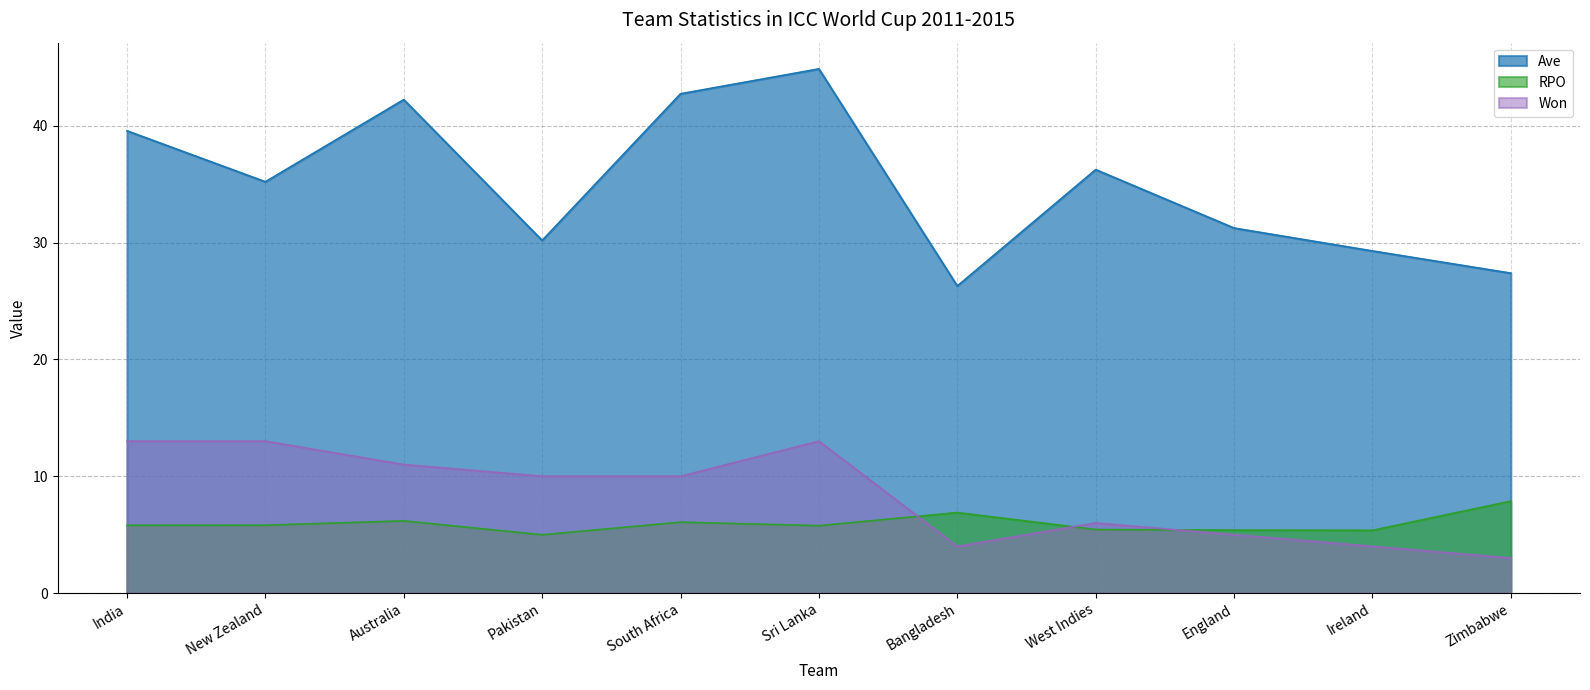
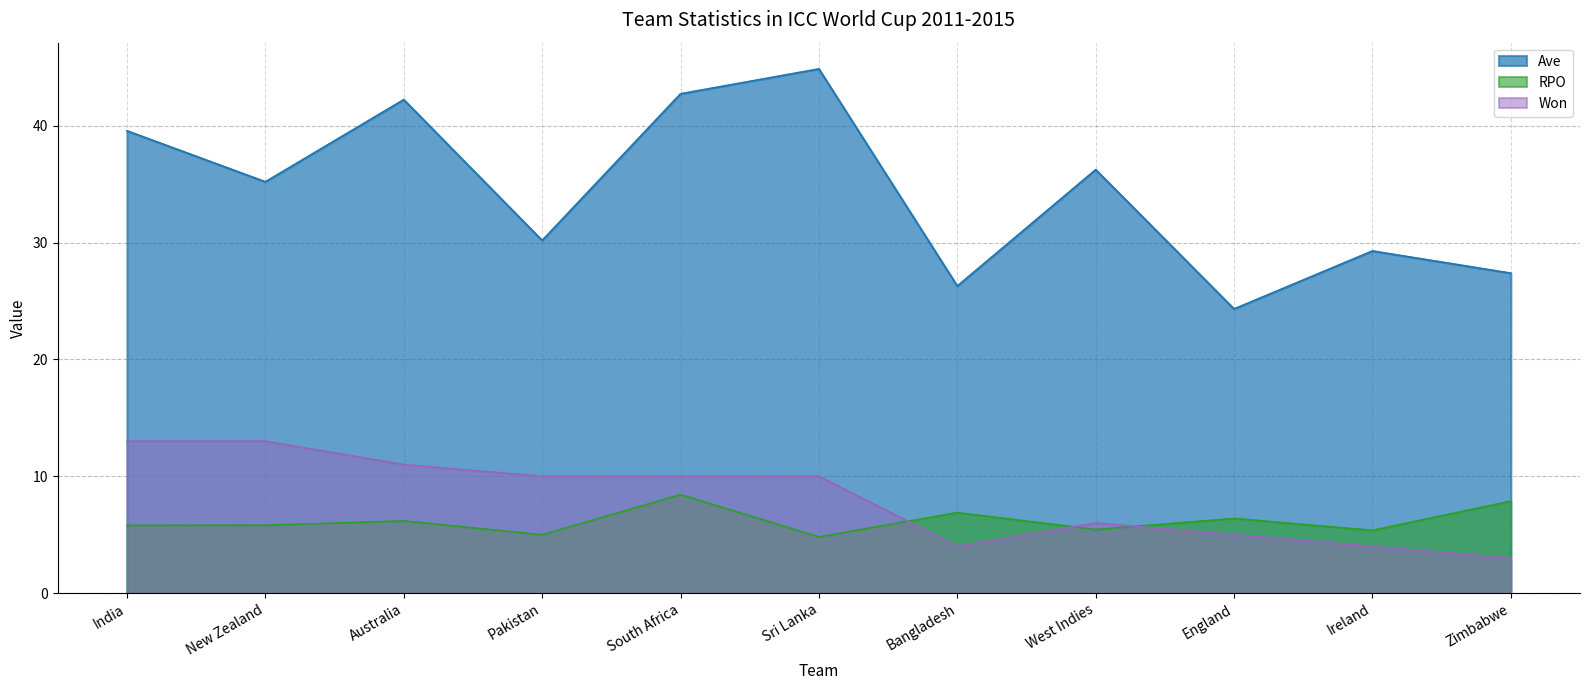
  {
    "Ave": {
      "India": 39.6,
      "New Zealand": 35.2,
      "Australia": 42.2,
      "Pakistan": 30.2,
      "South Africa": 42.7,
      "Sri Lanka": 44.9,
      "Bangladesh": 26.3,
      "West Indies": 36.2,
-     "England": 31.2,
+     "England": 24.3,
      "Ireland": 29.3,
      "Zimbabwe": 27.4
    },
    "RPO": {
      "India": 5.8,
      "New Zealand": 5.8,
      "Australia": 6.2,
      "Pakistan": 5.0,
-     "South Africa": 6.1,
-     "Sri Lanka": 5.8,
+     "South Africa": 8.4,
+     "Sri Lanka": 4.8,
      "Bangladesh": 6.9,
      "West Indies": 5.4,
-     "England": 5.4,
+     "England": 6.4,
      "Ireland": 5.4,
      "Zimbabwe": 7.9
    },
    "Won": {
      "India": 13,
      "New Zealand": 13,
      "Australia": 11,
      "Pakistan": 10,
      "South Africa": 10,
-     "Sri Lanka": 13,
+     "Sri Lanka": 10,
      "Bangladesh": 4,
      "West Indies": 6,
      "England": 5,
      "Ireland": 4,
      "Zimbabwe": 3
    }
  }
